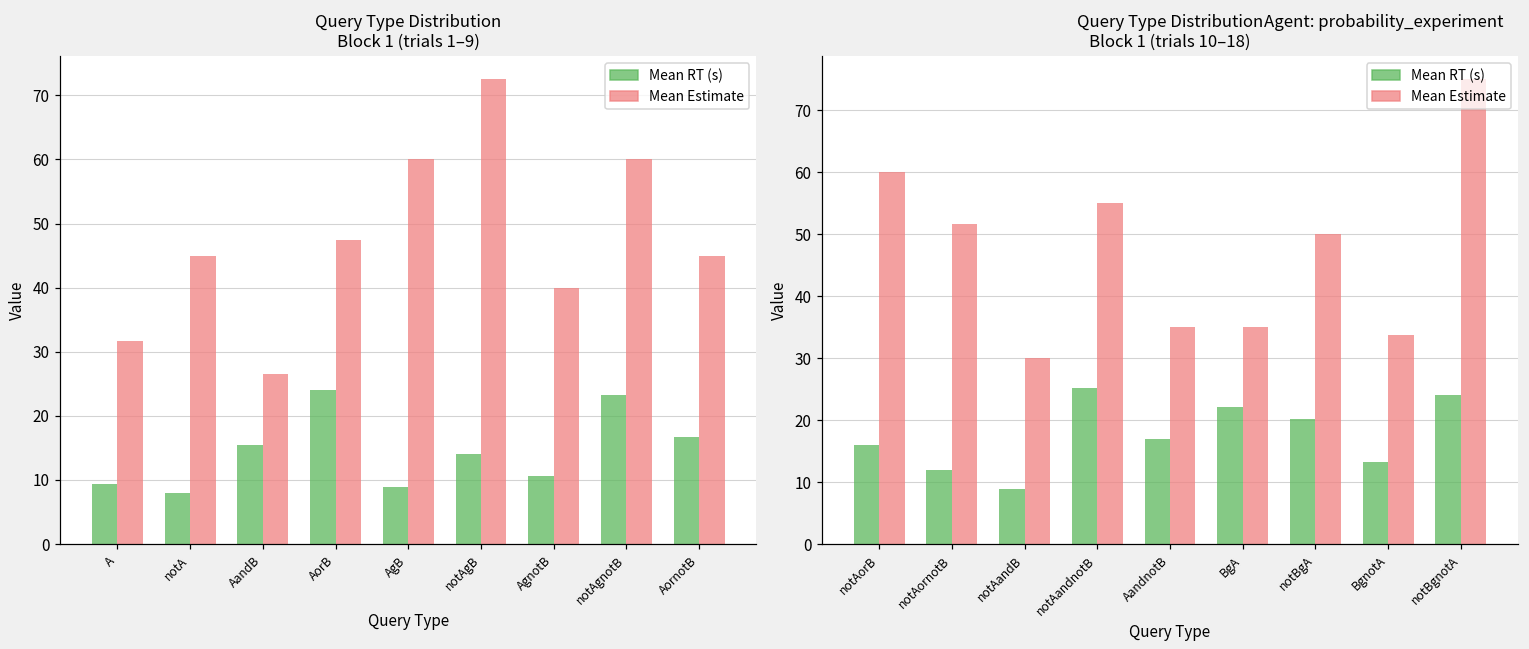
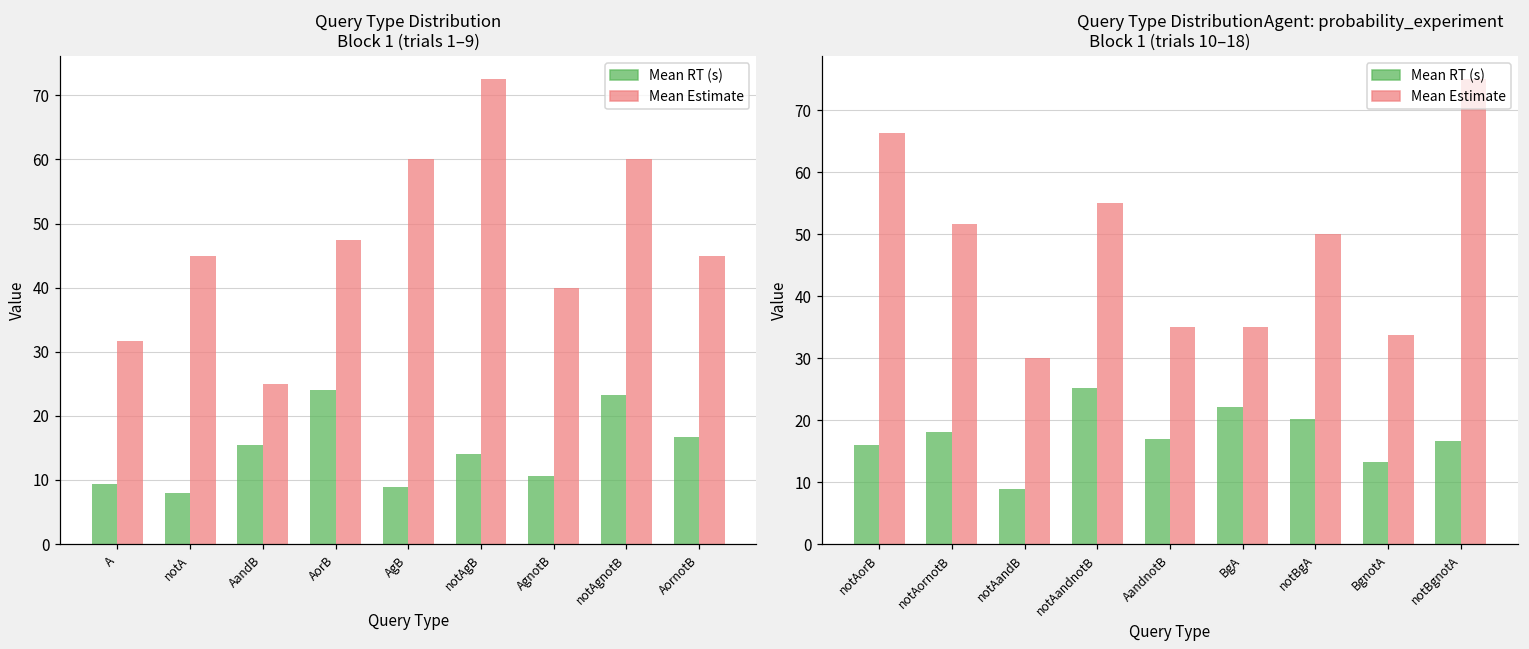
  {
    "Query Type Distribution Block 1 (trials 1–9)": {
      "Mean RT (s)": {
        "A": 9,
        "notA": 8,
        "AandB": 15,
        "AorB": 24,
        "AgB": 9,
        "notAgB": 14,
        "AgnotB": 11,
        "notAgnotB": 23,
        "AornotB": 17
      },
      "Mean Estimate": {
        "A": 32,
        "notA": 45,
-       "AandB": 27,
+       "AandB": 25,
        "AorB": 48,
        "AgB": 60,
        "notAgB": 73,
        "AgnotB": 40,
        "notAgnotB": 60,
        "AornotB": 45
      }
    },
    "Query Type Distribution Block 1 (trials 10–18)": {
      "Mean RT (s)": {
        "notAorB": 16,
-       "notAornotB": 12,
+       "notAornotB": 18,
        "notAandB": 9,
        "notAandnotB": 25,
        "AandnotB": 17,
        "BgA": 22,
        "notBgA": 20,
        "BgnotA": 13,
-       "notBgnotA": 24
+       "notBgnotA": 17
      },
      "Mean Estimate": {
-       "notAorB": 60,
+       "notAorB": 66,
        "notAornotB": 52,
        "notAandB": 30,
        "notAandnotB": 55,
        "AandnotB": 35,
        "BgA": 35,
        "notBgA": 50,
        "BgnotA": 34
      }
    }
  }
